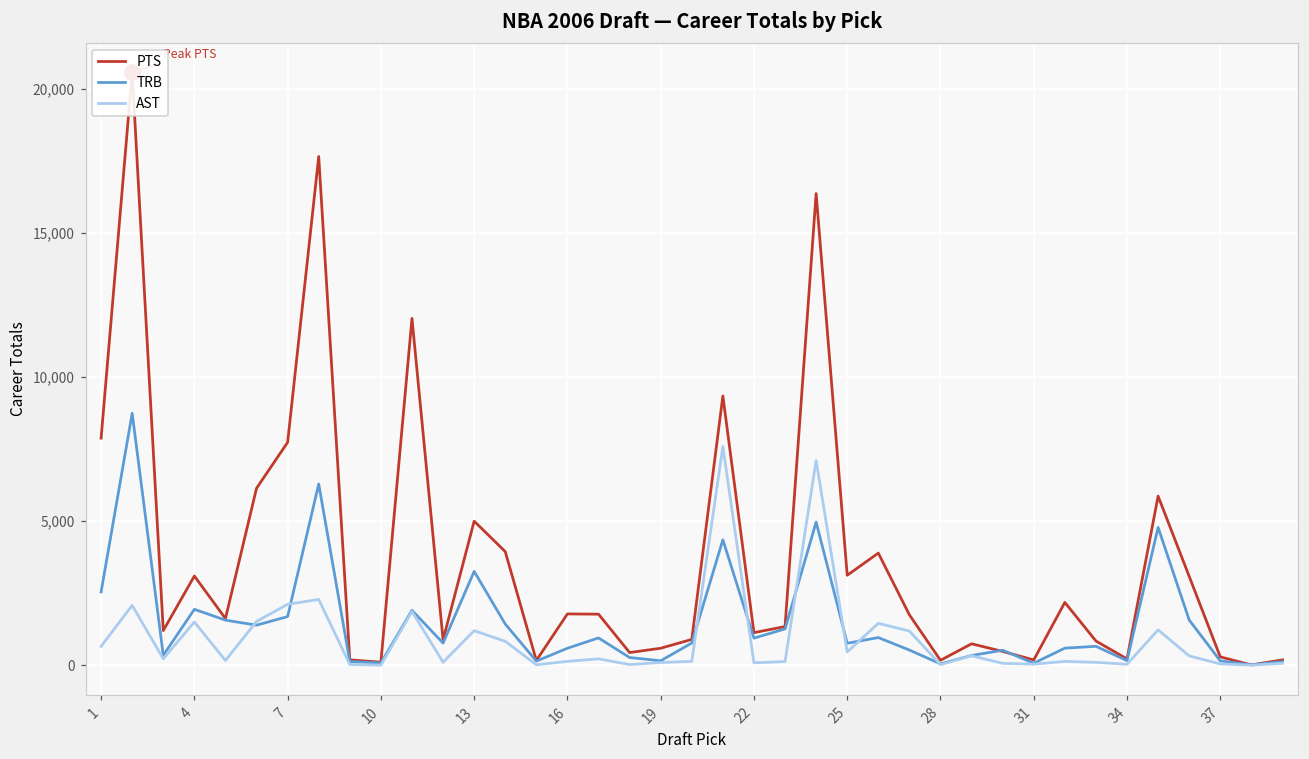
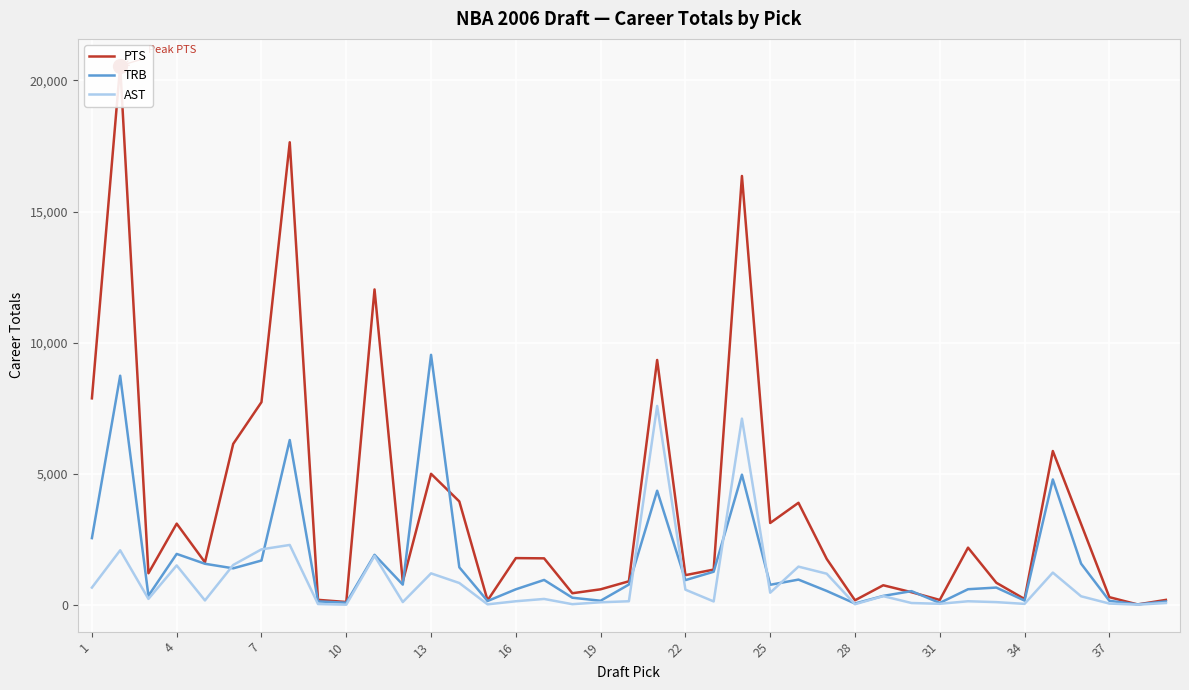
  {
    "TRB": {
      "1": "2,500",
      "4": "1,900",
      "7": "1,700",
-     "13": "3,300",
+     "13": "9,500",
      "16": "600",
      "22": "900",
      "25": "800",
      "37": "100"
    },
    "AST": {
      "1": "700",
      "4": "1,500",
      "7": "2,100",
      "13": "1,200",
      "16": "100",
-     "22": "100",
+     "22": "600",
      "25": "500",
      "34": "0",
      "37": "0"
    }
  }
